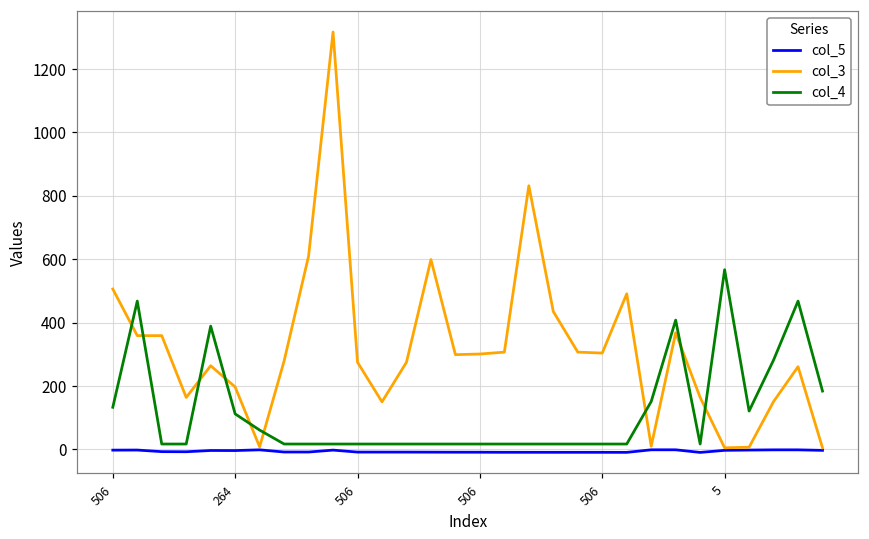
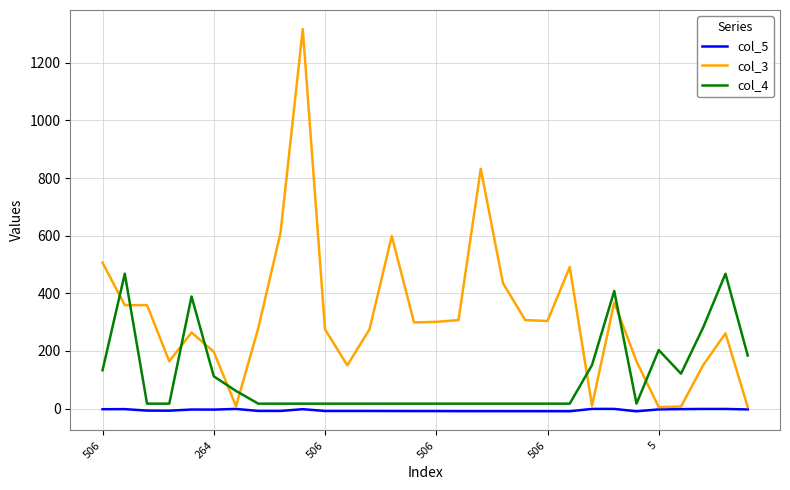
  {
    "col_5": {
      "264": 0
    },
    "col_3": {
      "264": 200
    },
    "col_4": {
      "264": 110,
-     "5": 570
+     "5": 200
    }
  }
